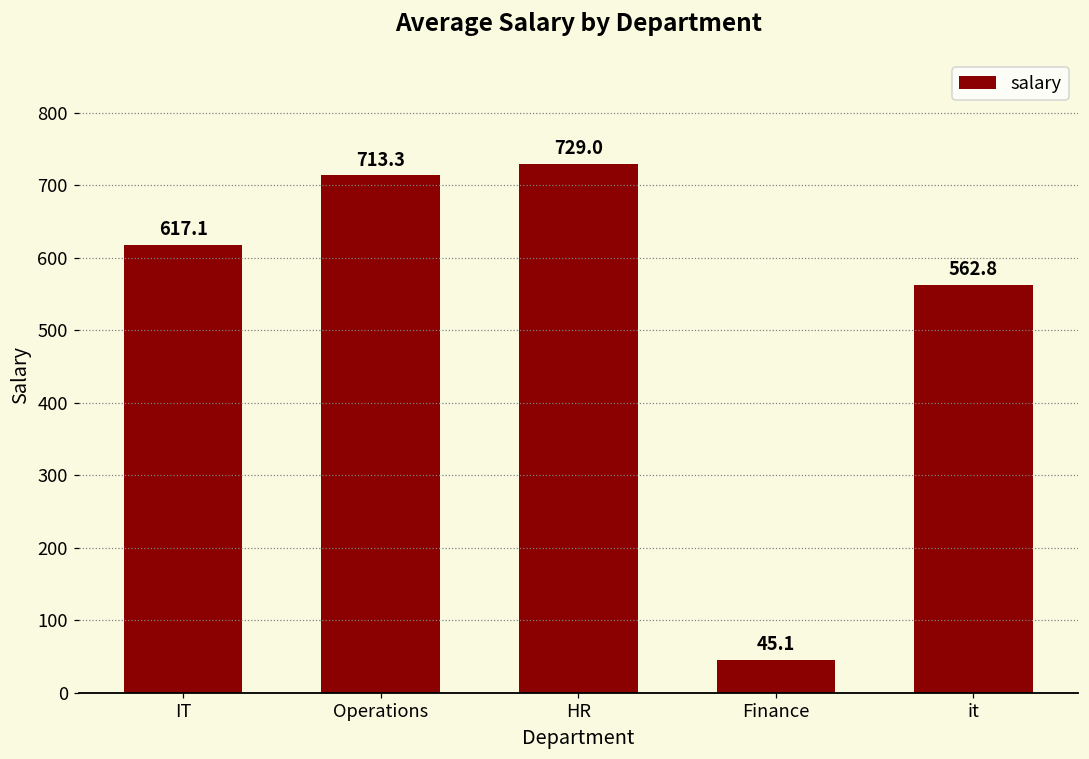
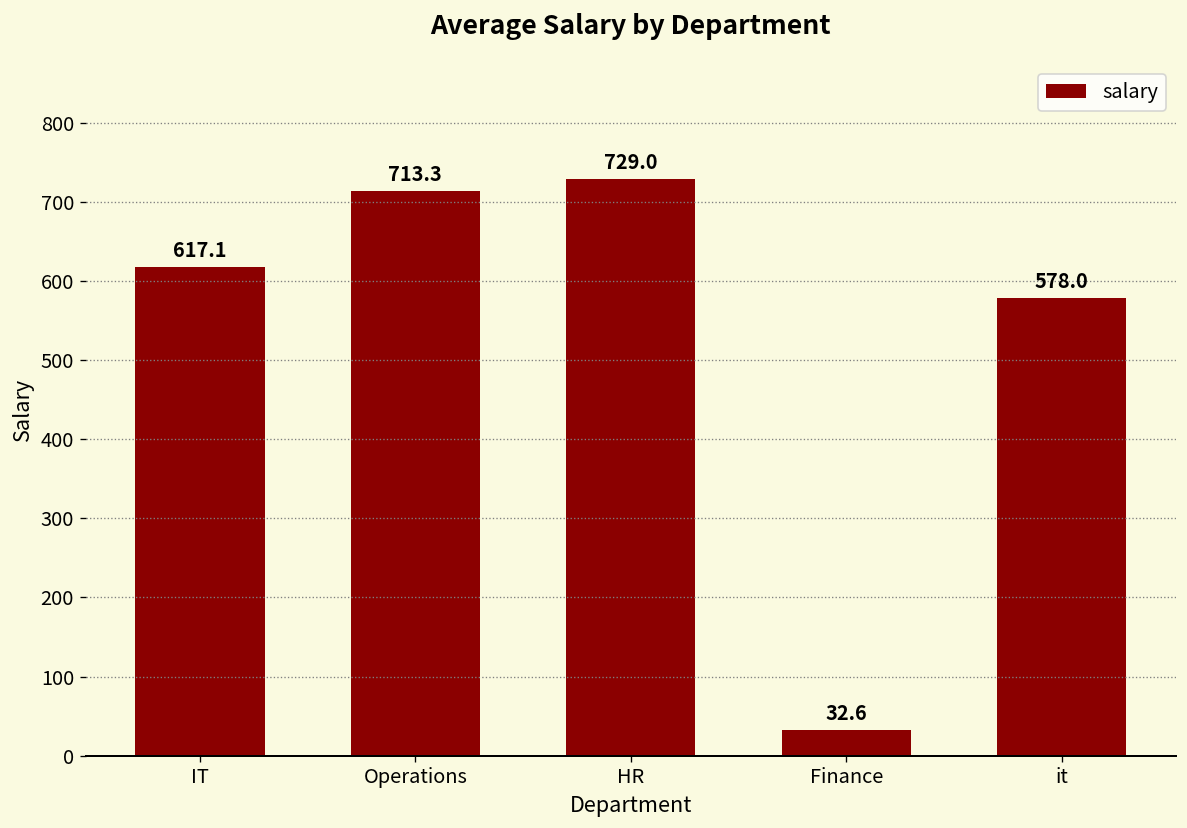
  {
    "IT": 617.1,
    "Operations": 713.3,
    "HR": 729.0,
-   "Finance": 45.1,
-   "it": 562.8
+   "Finance": 32.6,
+   "it": 578.0
  }
